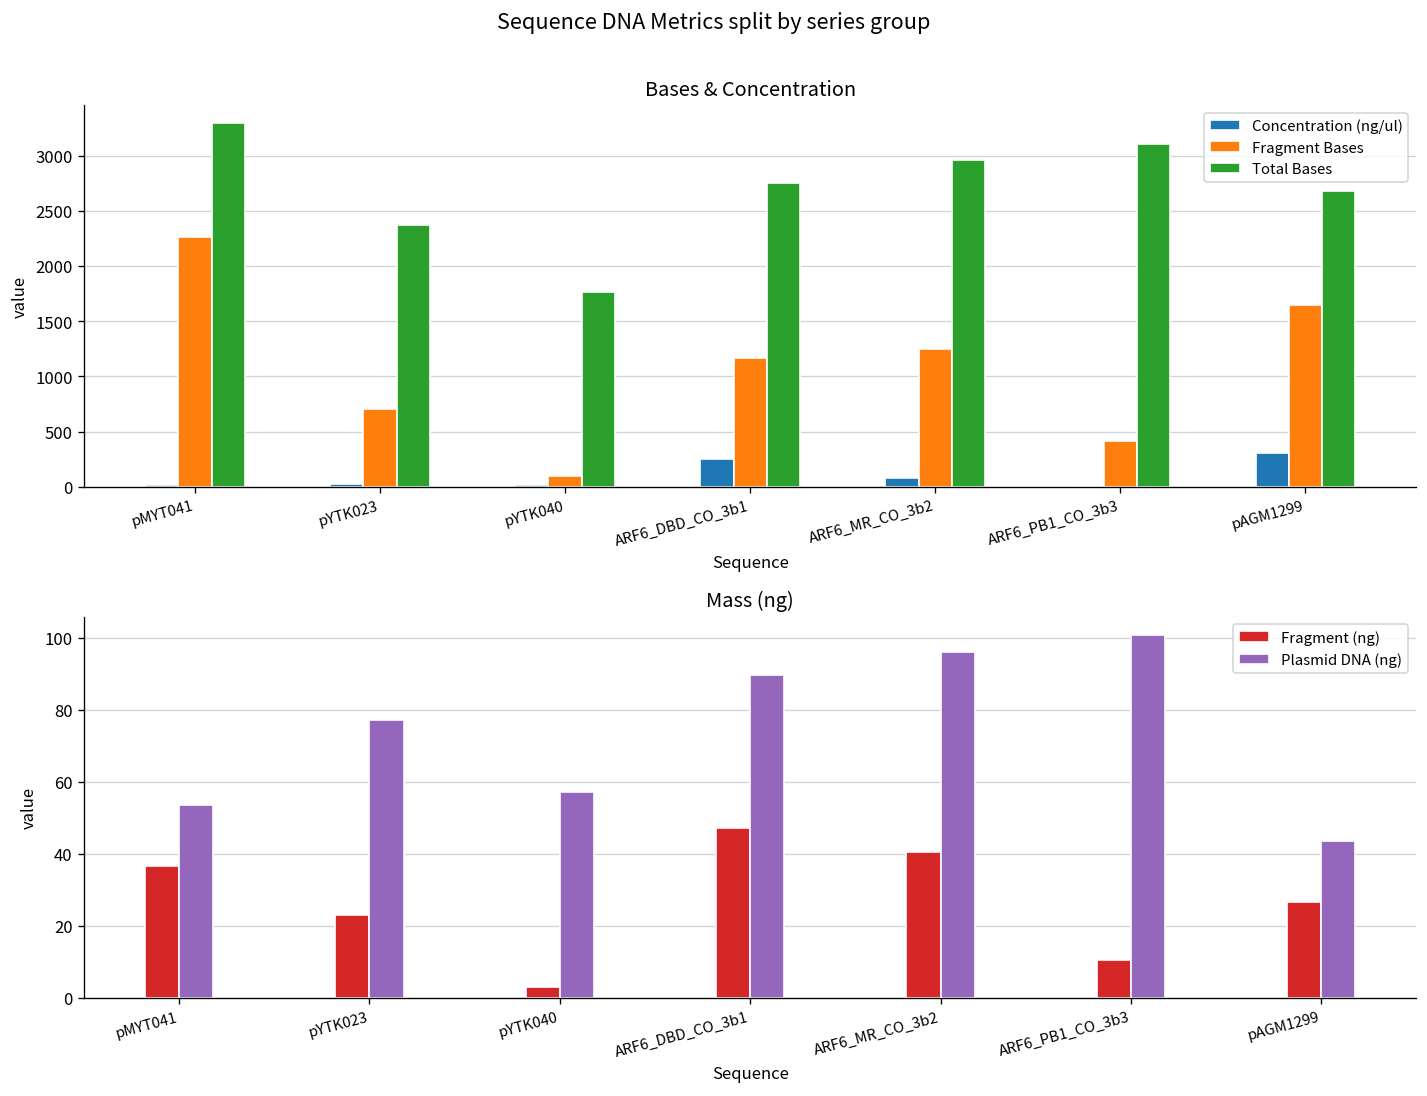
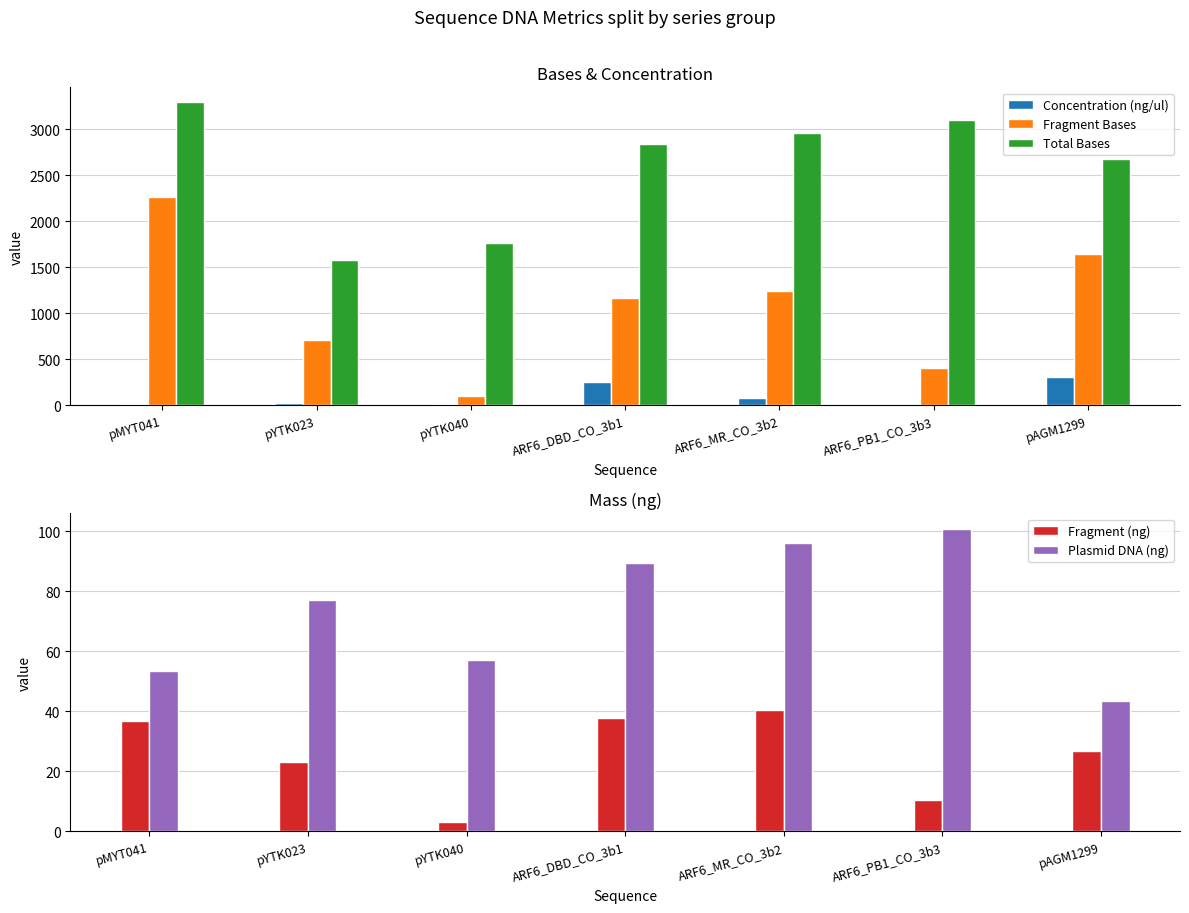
  {
    "Bases & Concentration": {
      "Concentration (ng/ul)": {
        "pYTK023": 0,
        "ARF6_DBD_CO_3b1": 300,
        "ARF6_MR_CO_3b2": 100,
        "pAGM1299": 300
      },
      "Fragment Bases": {
        "pMYT041": 2300,
        "pYTK023": 700,
        "pYTK040": 100,
        "ARF6_DBD_CO_3b1": 1200,
        "ARF6_MR_CO_3b2": 1200,
        "ARF6_PB1_CO_3b3": 400,
        "pAGM1299": 1600
      },
      "Total Bases": {
        "pMYT041": 3300,
-       "pYTK023": 2400,
+       "pYTK023": 1600,
        "pYTK040": 1800,
-       "ARF6_DBD_CO_3b1": 2750,
+       "ARF6_DBD_CO_3b1": 2840,
        "ARF6_MR_CO_3b2": 3000,
        "ARF6_PB1_CO_3b3": 3100,
        "pAGM1299": 2700
      }
    },
    "Mass (ng)": {
      "Fragment (ng)": {
        "pMYT041": 37,
        "pYTK023": 23,
        "pYTK040": 3,
-       "ARF6_DBD_CO_3b1": 47,
+       "ARF6_DBD_CO_3b1": 38,
        "ARF6_MR_CO_3b2": 40,
        "ARF6_PB1_CO_3b3": 11,
        "pAGM1299": 27
      },
      "Plasmid DNA (ng)": {
        "pMYT041": 53,
        "pYTK023": 77,
        "pYTK040": 57,
        "ARF6_DBD_CO_3b1": 90,
        "ARF6_MR_CO_3b2": 96,
        "ARF6_PB1_CO_3b3": 101,
        "pAGM1299": 43
      }
    }
  }
